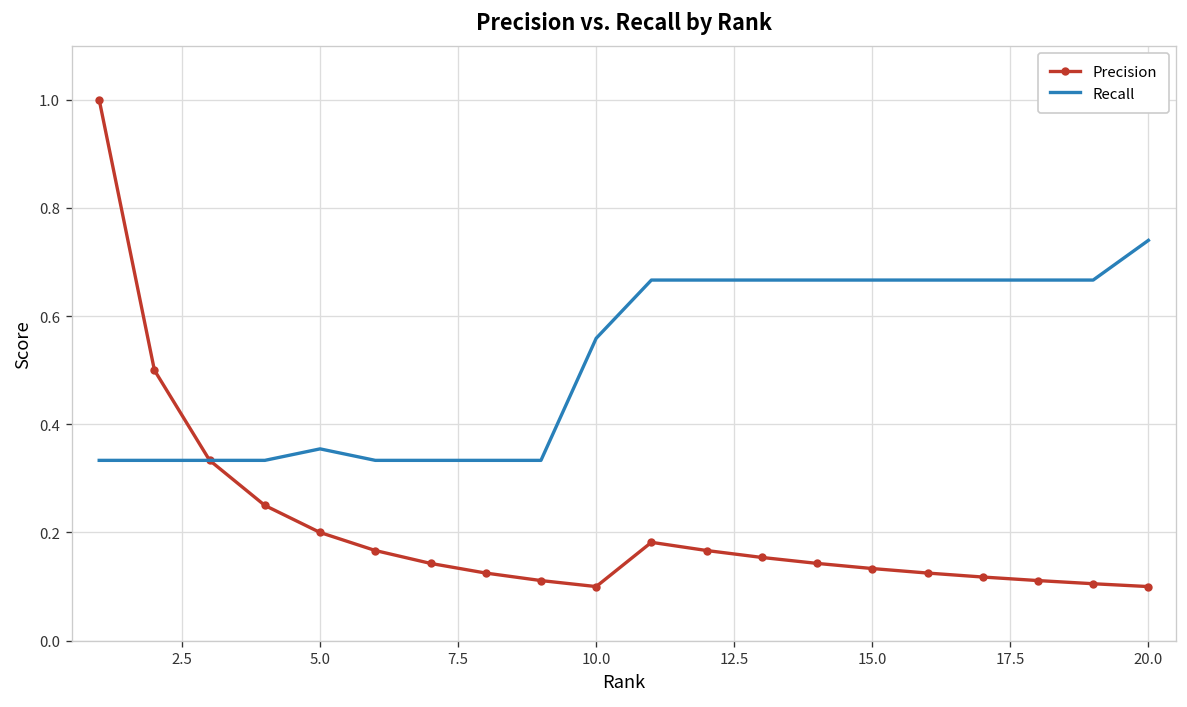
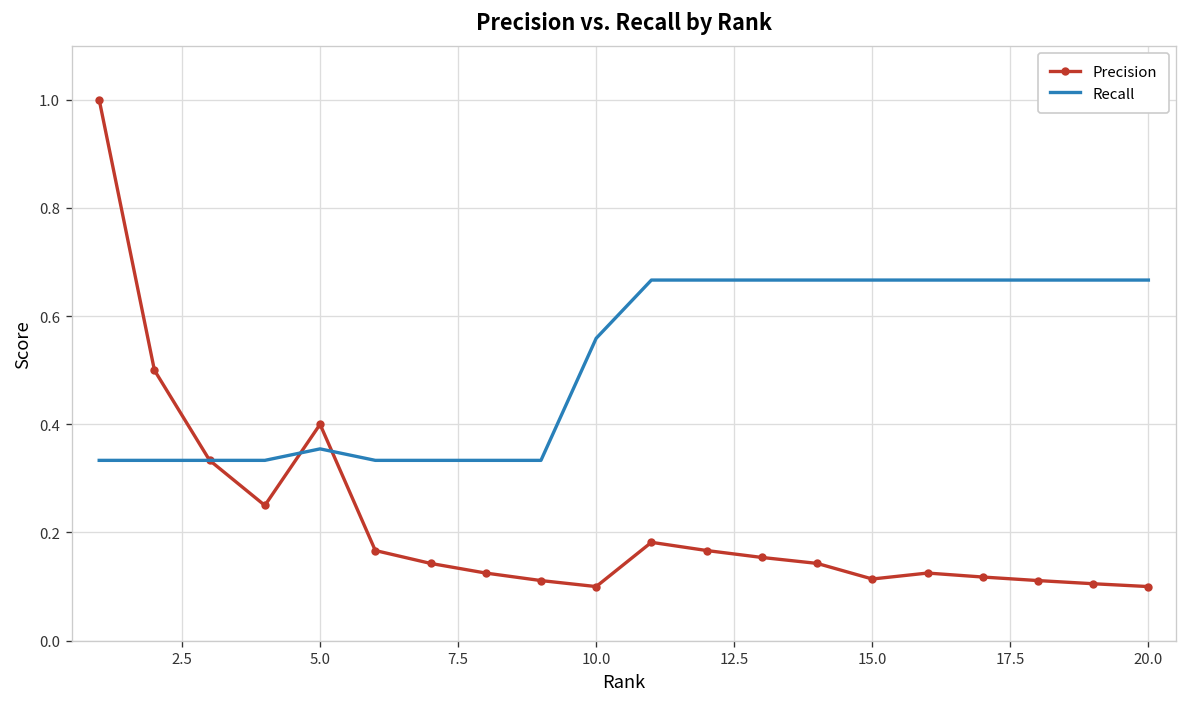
  {
    "Precision": {
-     "5.0": 0.2,
+     "5.0": 0.4,
      "10.0": 0.10,
-     "15.0": 0.13,
+     "15.0": 0.11,
      "20.0": 0.10
    },
    "Recall": {
      "5.0": 0.35,
      "10.0": 0.56,
      "15.0": 0.67,
-     "20.0": 0.74
+     "20.0": 0.67
    }
  }
